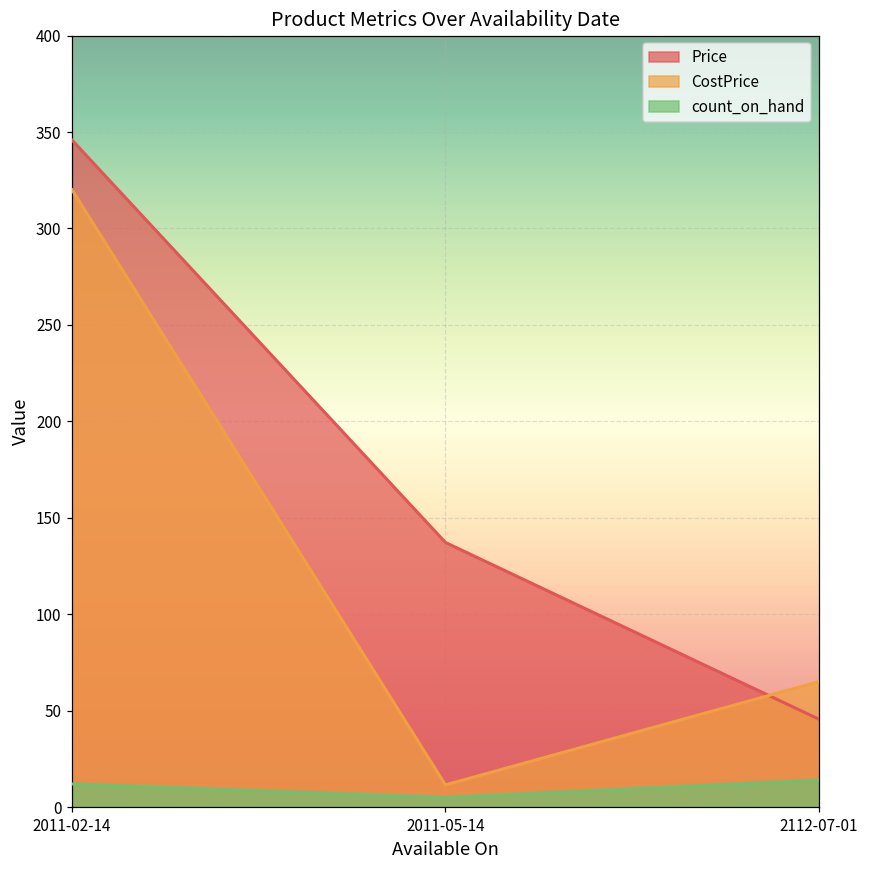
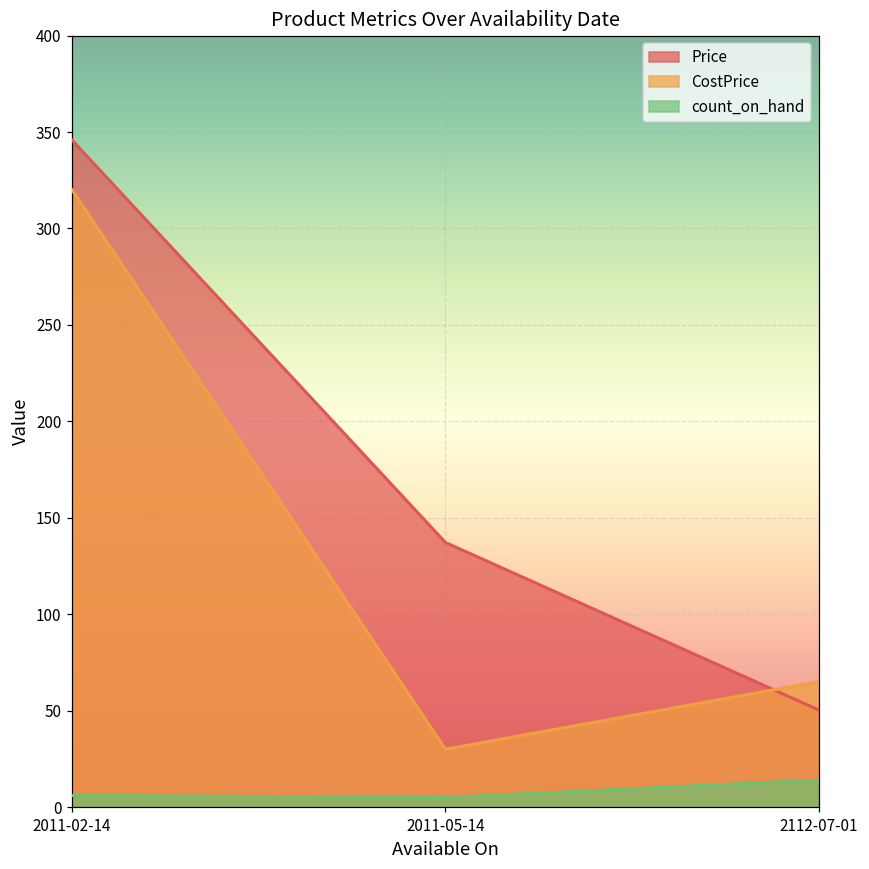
  {
    "Price": {
      "2011-02-14": 346,
      "2011-05-14": 137,
-     "2112-07-01": 46
+     "2112-07-01": 50
    },
    "CostPrice": {
      "2011-02-14": 320,
-     "2011-05-14": 12,
+     "2011-05-14": 30,
      "2112-07-01": 65
    },
    "count_on_hand": {
-     "2011-02-14": 12,
+     "2011-02-14": 6,
      "2011-05-14": 5,
      "2112-07-01": 14
    }
  }
